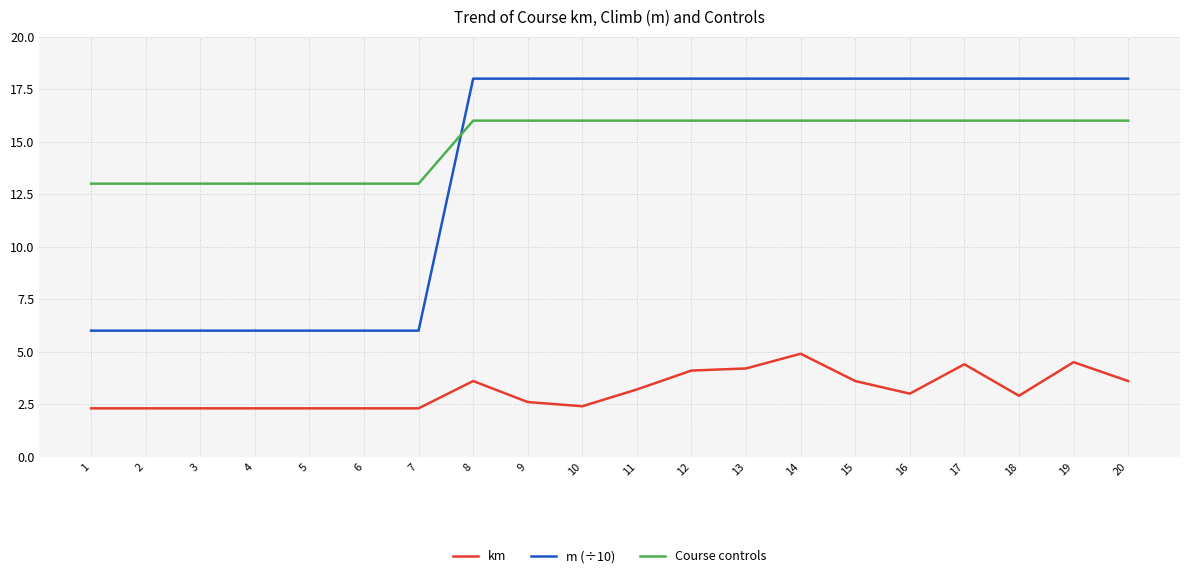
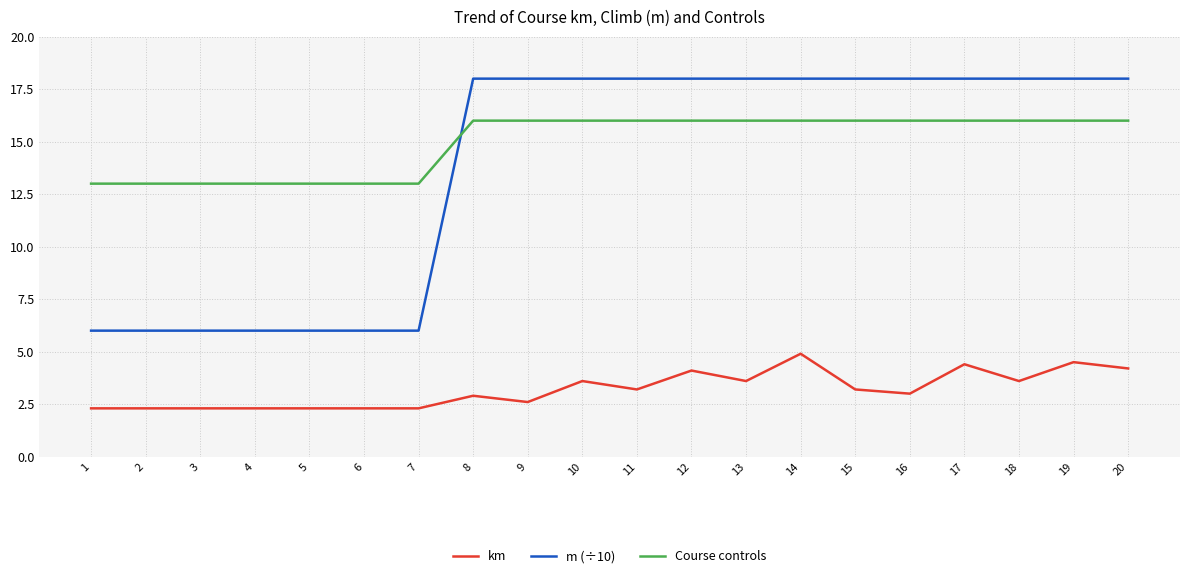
  {
    "km": {
      "1": 2.3,
      "2": 2.3,
      "3": 2.3,
      "4": 2.3,
      "5": 2.3,
      "6": 2.3,
      "7": 2.3,
-     "8": 3.6,
+     "8": 2.9,
      "9": 2.6,
-     "10": 2.4,
+     "10": 3.6,
      "11": 3.2,
      "12": 4.1,
-     "13": 4.2,
+     "13": 3.6,
      "14": 4.9,
-     "15": 3.6,
+     "15": 3.2,
      "16": 3.0,
      "17": 4.4,
-     "18": 2.9,
+     "18": 3.6,
      "19": 4.5,
-     "20": 3.6
+     "20": 4.2
    },
    "m (÷10)": {
      "1": 6.0,
      "2": 6.0,
      "3": 6.0,
      "4": 6.0,
      "5": 6.0,
      "6": 6.0,
      "7": 6.0,
      "8": 18.0,
      "9": 18.0,
      "10": 18.0,
      "11": 18.0,
      "12": 18.0,
      "13": 18.0,
      "14": 18.0,
      "15": 18.0,
      "16": 18.0,
      "17": 18.0,
      "18": 18.0,
      "19": 18.0,
      "20": 18.0
    },
    "Course controls": {
      "1": 13.0,
      "2": 13.0,
      "3": 13.0,
      "4": 13.0,
      "5": 13.0,
      "6": 13.0,
      "7": 13.0,
      "8": 16.0,
      "9": 16.0,
      "10": 16.0,
      "11": 16.0,
      "12": 16.0,
      "13": 16.0,
      "14": 16.0,
      "15": 16.0,
      "16": 16.0,
      "17": 16.0,
      "18": 16.0,
      "19": 16.0,
      "20": 16.0
    }
  }
